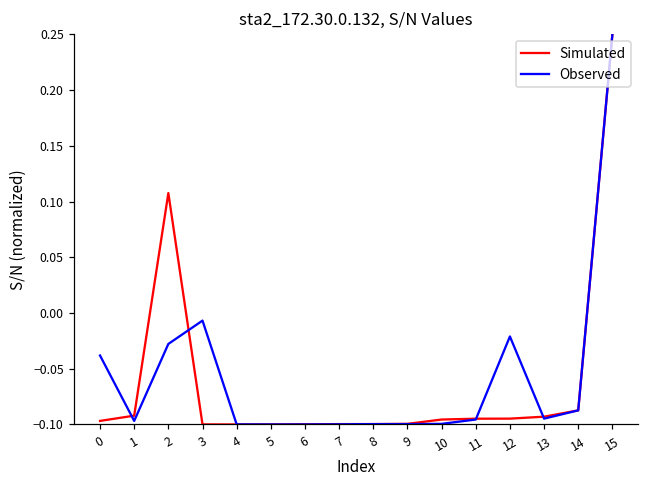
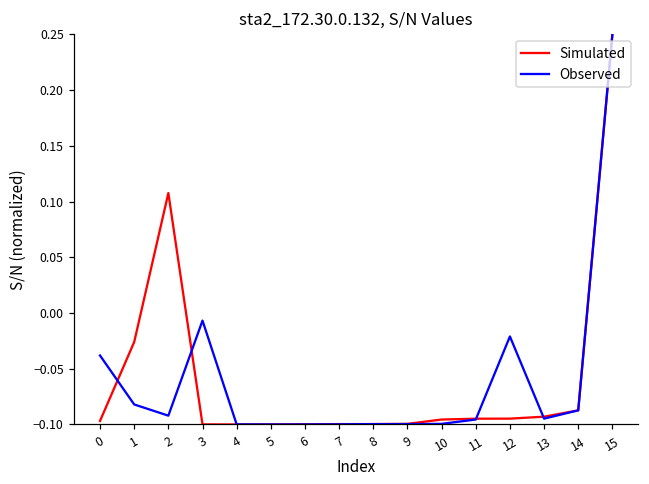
  {
    "Simulated": {
      "0": -0.097,
-     "1": -0.092,
+     "1": -0.026,
      "2": 0.108,
      "3": -0.100,
      "10": -0.096,
      "12": -0.095
    },
    "Observed": {
      "0": -0.038,
-     "1": -0.097,
-     "2": -0.028,
+     "1": -0.082,
+     "2": -0.092,
      "3": -0.007,
      "10": -0.099,
      "12": -0.021
    }
  }
